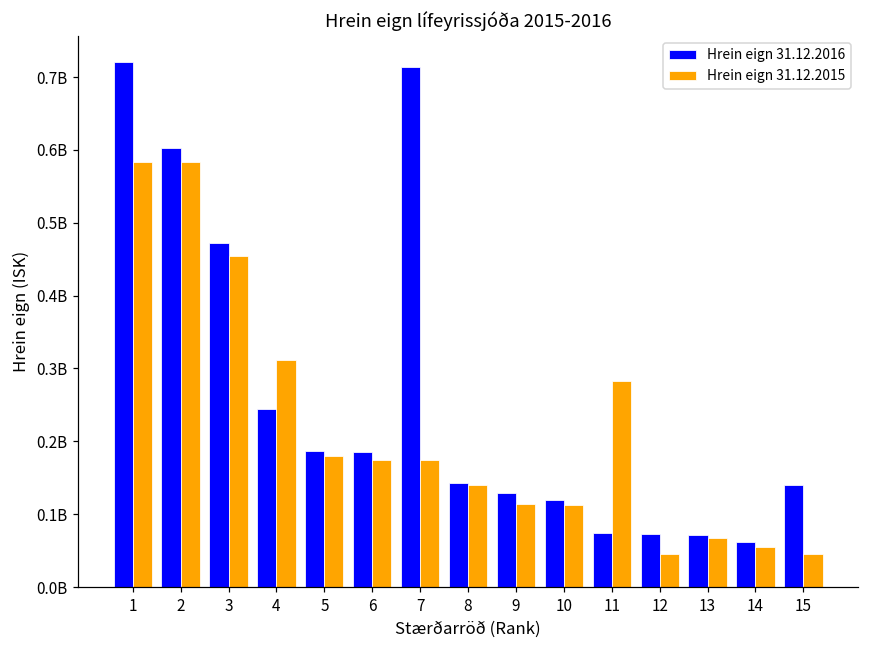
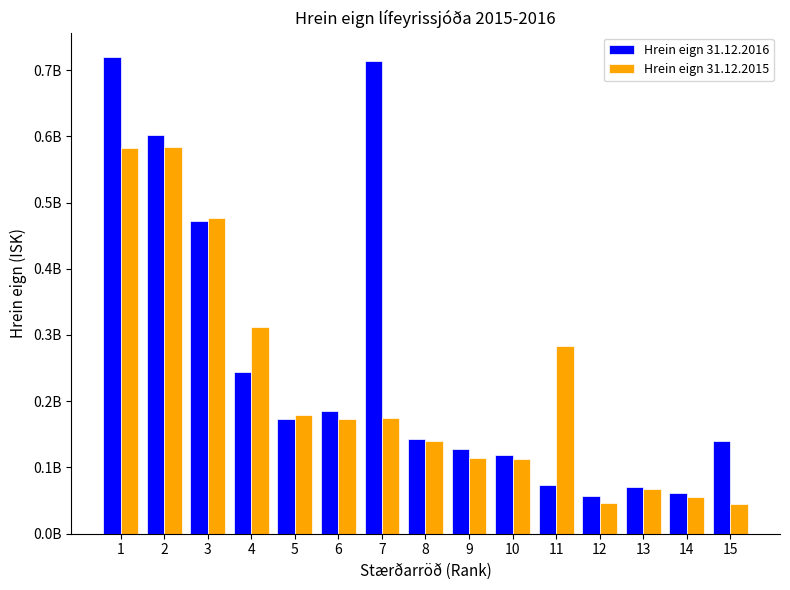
  {
    "Hrein eign 31.12.2016": {
      "1": 720000000,
      "2": 600000000,
      "3": 470000000,
      "4": 240000000,
-     "5": 190000000,
+     "5": 170000000,
      "6": 190000000,
      "7": 710000000,
      "8": 140000000,
      "9": 130000000,
      "10": 120000000,
      "11": 70000000,
-     "12": 70000000,
+     "12": 60000000,
      "13": 70000000,
      "14": 60000000,
      "15": 140000000
    },
    "Hrein eign 31.12.2015": {
      "1": 580000000,
      "2": 580000000,
-     "3": 460000000,
+     "3": 480000000,
      "4": 310000000,
      "5": 180000000,
      "6": 170000000,
      "7": 170000000,
      "8": 140000000,
      "9": 110000000,
      "10": 110000000,
      "11": 280000000,
      "12": 50000000,
      "13": 70000000,
      "14": 50000000,
      "15": 50000000
    }
  }
